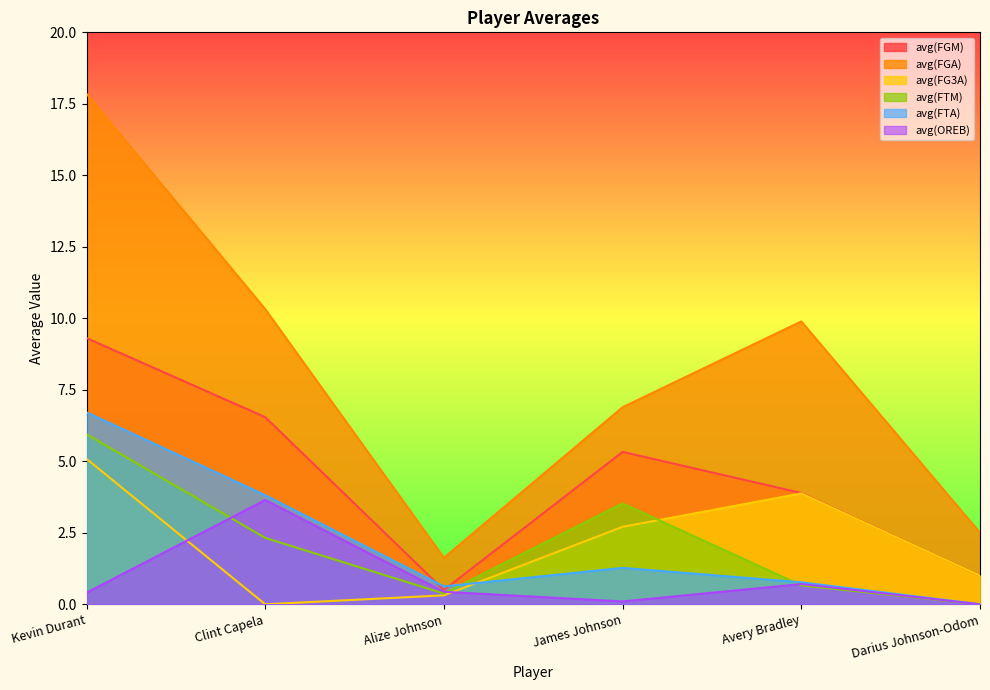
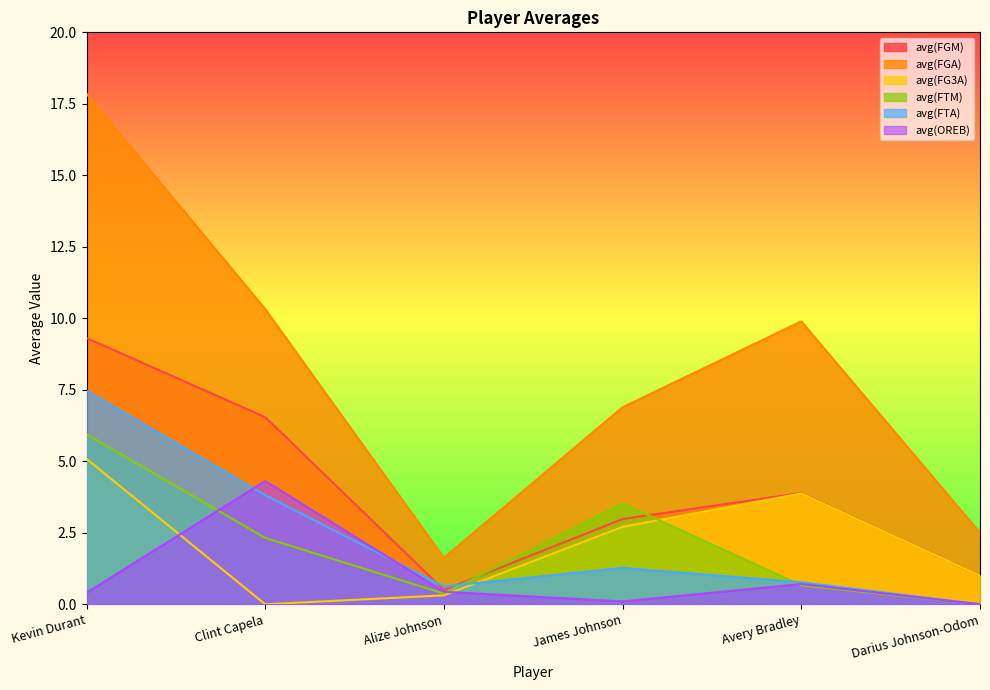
  {
    "avg(FGM)": {
      "Kevin Durant": 9.3,
      "Clint Capela": 6.5,
-     "James Johnson": 5.3
+     "James Johnson": 3.0
    },
    "avg(FGA)": {
      "Kevin Durant": 17.9,
      "Clint Capela": 10.3,
      "Alize Johnson": 1.6,
      "James Johnson": 6.9,
      "Avery Bradley": 9.9,
      "Darius Johnson-Odom": 2.5
    },
    "avg(FG3A)": {
      "Kevin Durant": 5.1,
      "Clint Capela": 0.0,
      "James Johnson": 2.7
    },
    "avg(FTM)": {
      "Kevin Durant": 5.9,
      "Clint Capela": 2.3,
      "James Johnson": 3.5
    },
    "avg(FTA)": {
-     "Kevin Durant": 6.7,
+     "Kevin Durant": 7.5,
      "Clint Capela": 3.8,
      "Alize Johnson": 0.6,
      "James Johnson": 1.3
    },
    "avg(OREB)": {
      "Kevin Durant": 0.4,
-     "Clint Capela": 3.6,
+     "Clint Capela": 4.3,
      "James Johnson": 0.1
    }
  }
